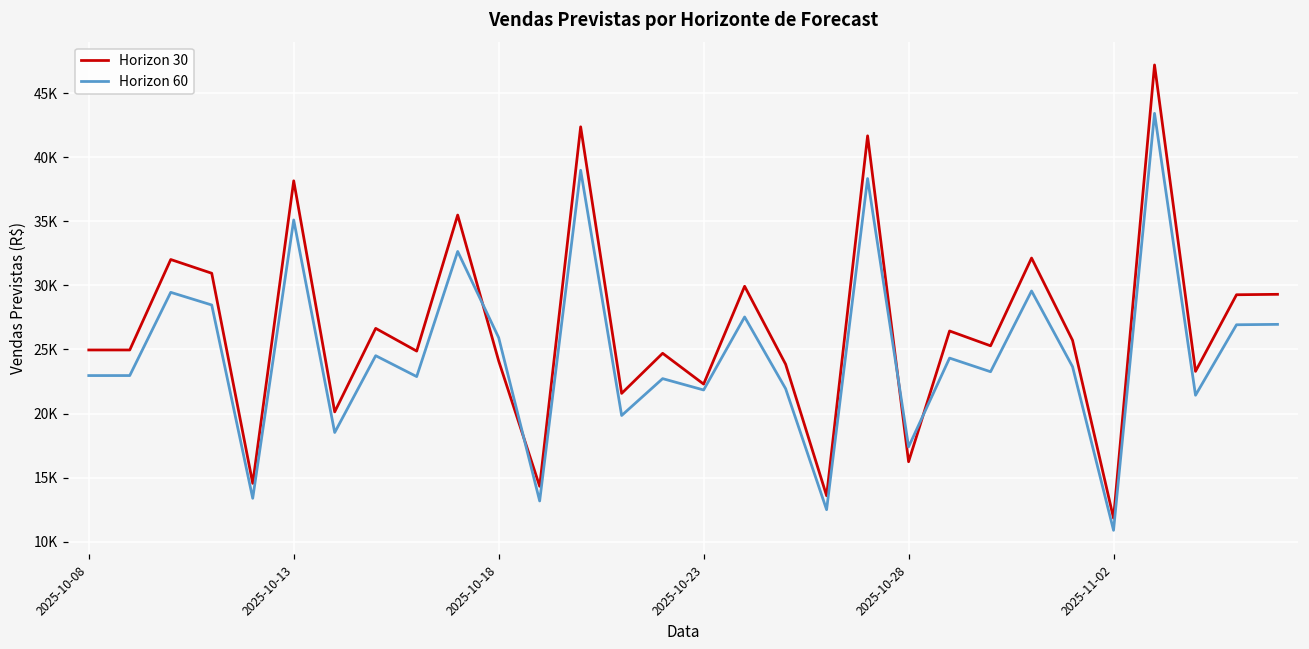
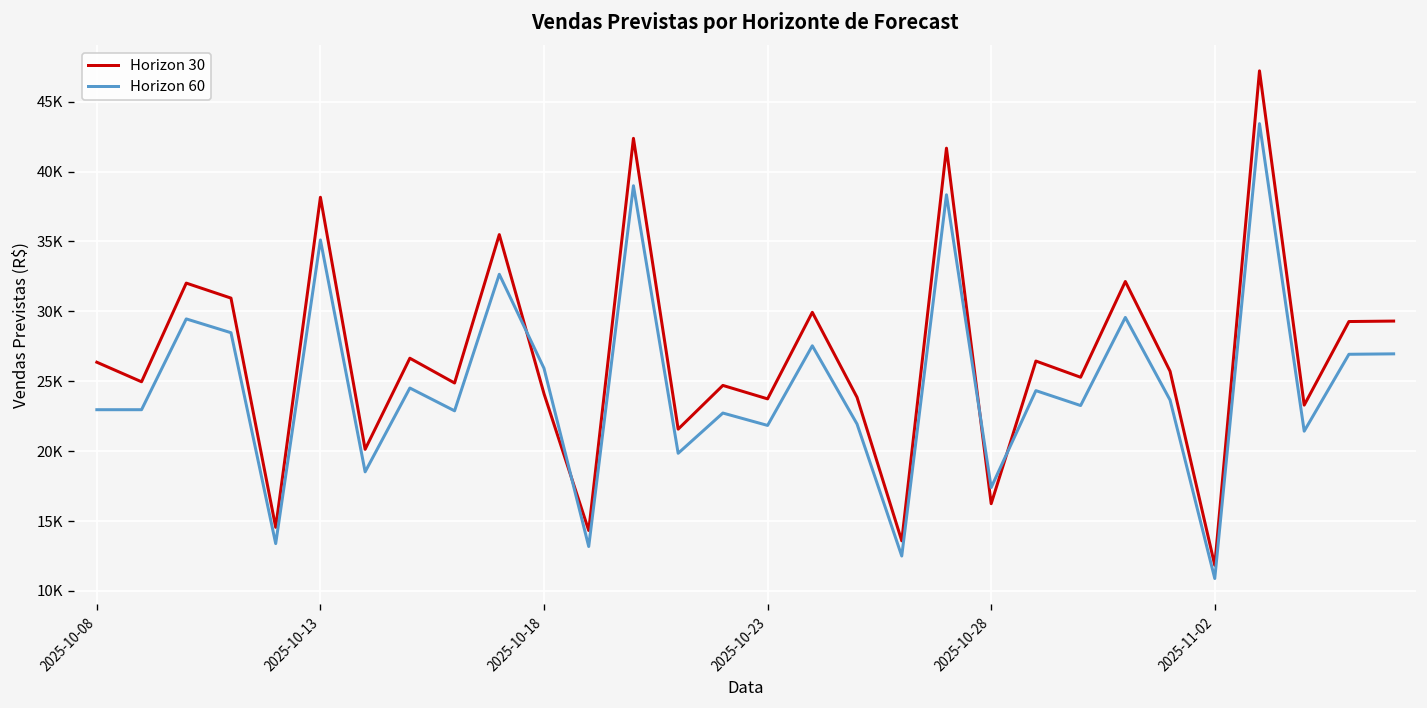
  {
    "Horizon 30": {
-     "2025-10-08": 25000,
+     "2025-10-08": 26400,
      "2025-10-13": 38200,
      "2025-10-18": 24100,
-     "2025-10-23": 22300,
+     "2025-10-23": 23700,
      "2025-10-28": 16200,
      "2025-11-02": 11800
    },
    "Horizon 60": {
      "2025-10-08": 23000,
      "2025-10-13": 35100,
      "2025-10-18": 25900,
      "2025-10-23": 21800,
      "2025-10-28": 17400,
      "2025-11-02": 10900
    }
  }
